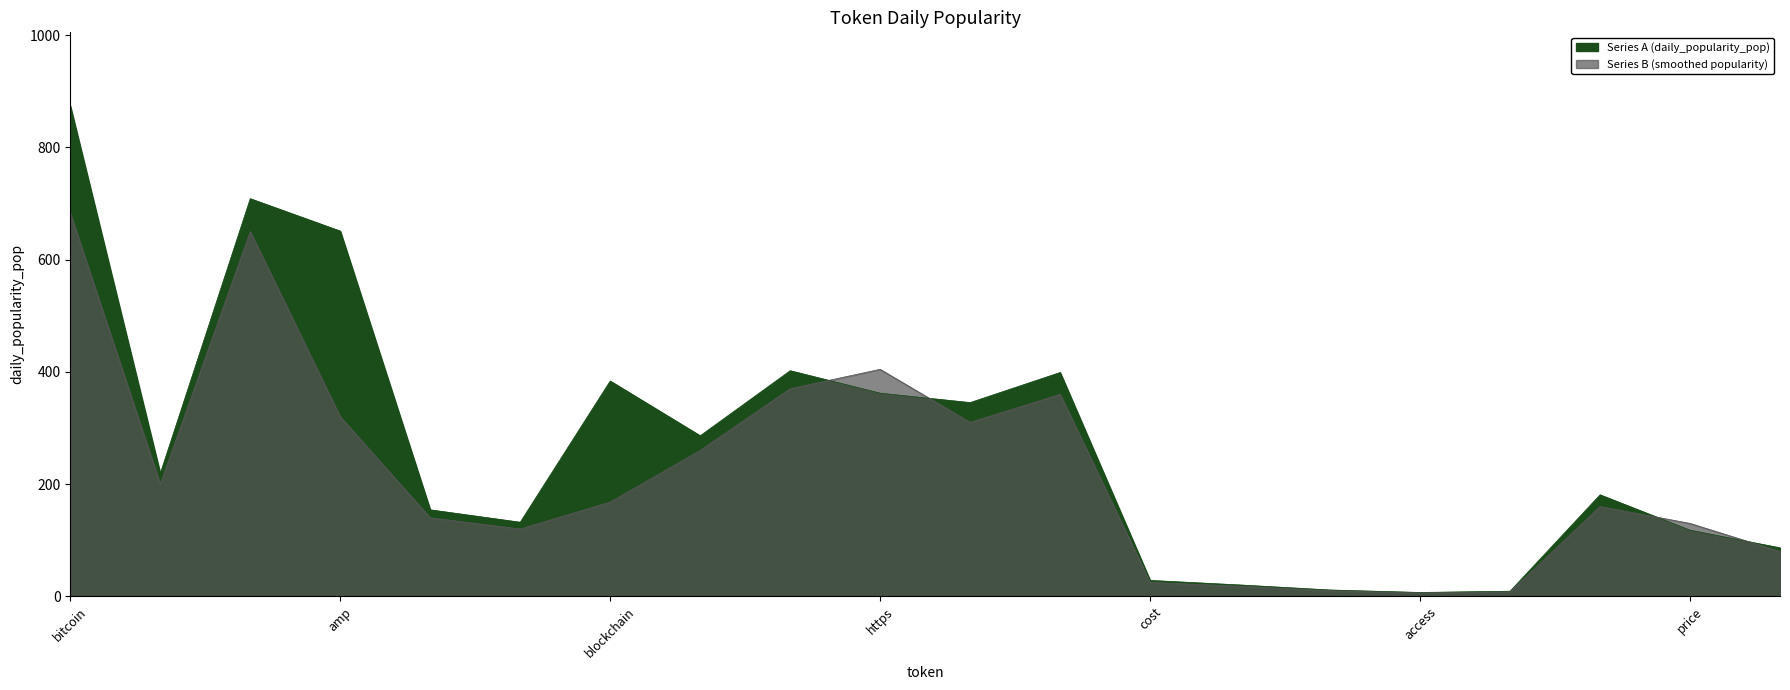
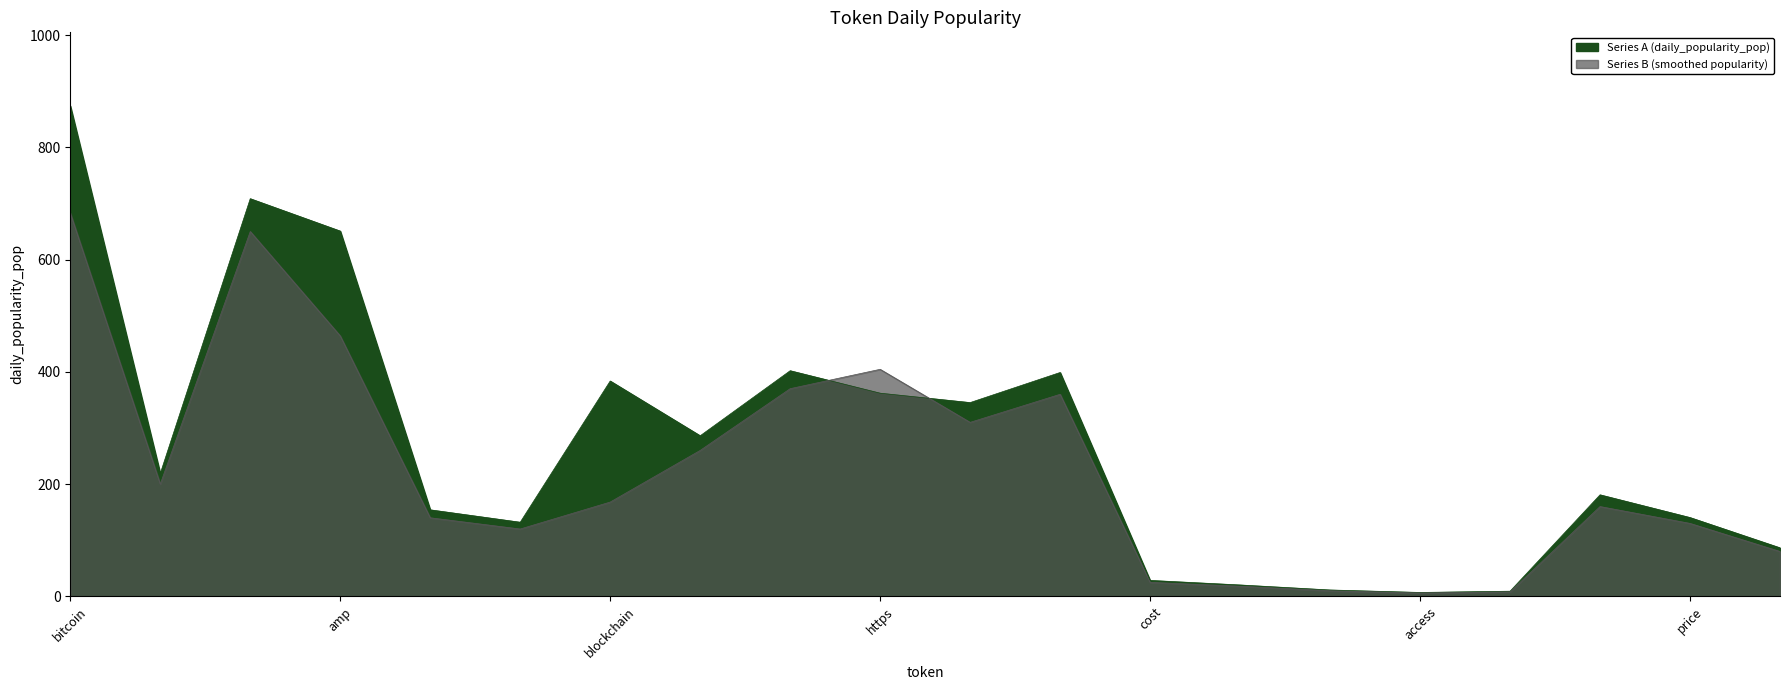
  {
    "Series A (daily_popularity_pop)": {
      "bitcoin": 870,
      "amp": 650,
      "blockchain": 380,
      "https": 360,
-     "price": 120
+     "price": 140
    },
    "Series B (smoothed popularity)": {
      "bitcoin": 680,
-     "amp": 320,
+     "amp": 460,
      "blockchain": 170,
      "https": 400,
      "price": 130
    }
  }
